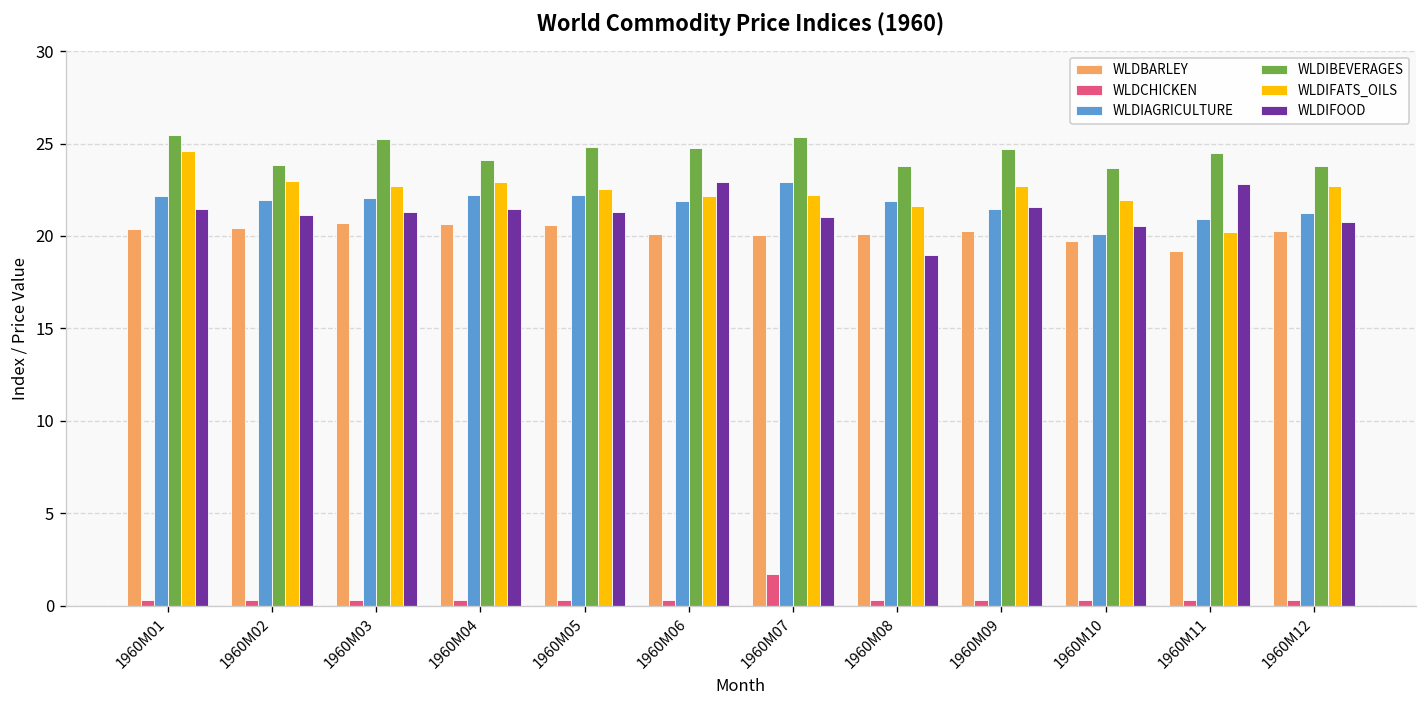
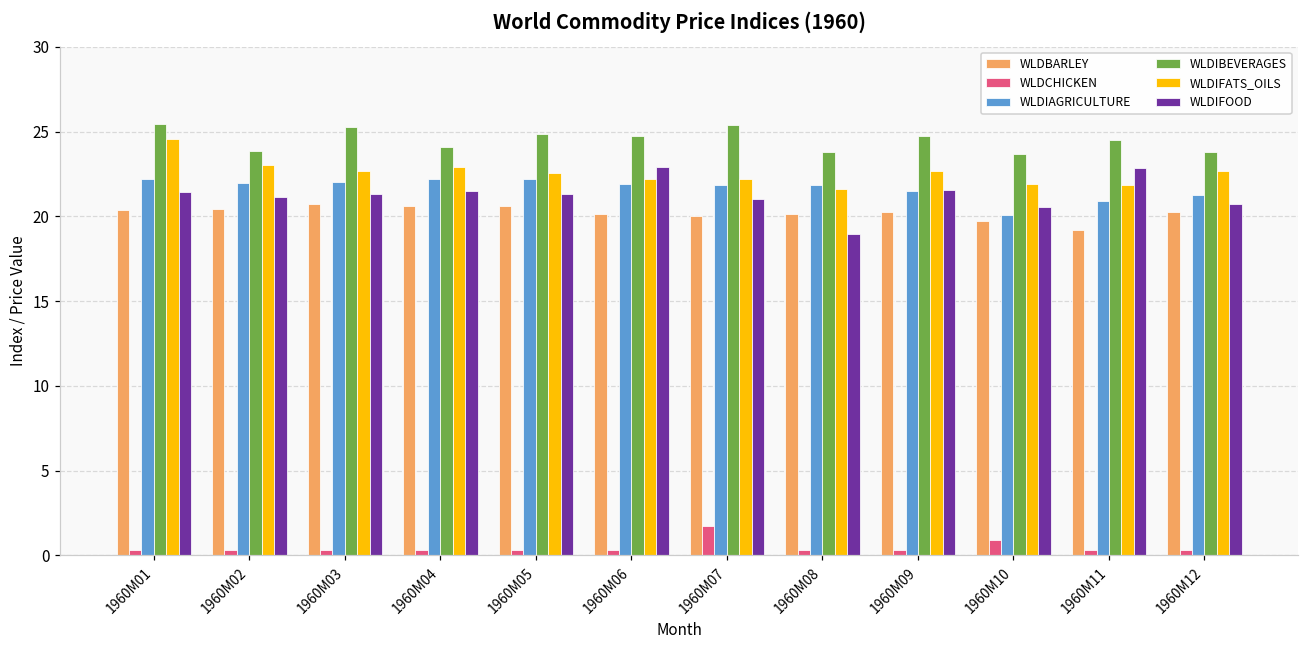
  {
    "WLDBARLEY": {
      "1960M01": 20.4,
      "1960M02": 20.4,
      "1960M03": 20.7,
      "1960M04": 20.6,
      "1960M05": 20.6,
      "1960M06": 20.1,
      "1960M07": 20.0,
      "1960M08": 20.1,
      "1960M09": 20.3,
      "1960M10": 19.7,
      "1960M11": 19.2,
      "1960M12": 20.3
    },
    "WLDCHICKEN": {
      "1960M01": 0.3,
      "1960M02": 0.3,
      "1960M03": 0.3,
      "1960M04": 0.3,
      "1960M05": 0.3,
      "1960M06": 0.3,
      "1960M07": 1.7,
      "1960M08": 0.3,
      "1960M09": 0.3,
-     "1960M10": 0.3,
+     "1960M10": 0.9,
      "1960M11": 0.3,
      "1960M12": 0.3
    },
    "WLDIAGRICULTURE": {
      "1960M01": 22.2,
      "1960M02": 22.0,
      "1960M03": 22.0,
      "1960M04": 22.2,
      "1960M05": 22.2,
      "1960M06": 21.9,
-     "1960M07": 22.9,
+     "1960M07": 21.8,
      "1960M08": 21.9,
      "1960M09": 21.5,
      "1960M10": 20.1,
      "1960M11": 20.9,
      "1960M12": 21.3
    },
    "WLDIBEVERAGES": {
      "1960M01": 25.4,
      "1960M02": 23.9,
      "1960M03": 25.3,
      "1960M04": 24.1,
      "1960M05": 24.8,
      "1960M06": 24.7,
      "1960M07": 25.4,
      "1960M08": 23.8,
      "1960M09": 24.7,
      "1960M10": 23.7,
      "1960M11": 24.5,
      "1960M12": 23.8
    },
    "WLDIFATS_OILS": {
      "1960M01": 24.6,
      "1960M02": 23.0,
      "1960M03": 22.7,
      "1960M04": 22.9,
      "1960M05": 22.5,
      "1960M06": 22.2,
      "1960M07": 22.2,
      "1960M08": 21.6,
      "1960M09": 22.7,
      "1960M10": 21.9,
-     "1960M11": 20.2,
+     "1960M11": 21.8,
      "1960M12": 22.7
    },
    "WLDIFOOD": {
      "1960M01": 21.4,
      "1960M02": 21.1,
      "1960M03": 21.3,
      "1960M04": 21.5,
      "1960M05": 21.3,
      "1960M06": 22.9,
      "1960M07": 21.0,
      "1960M08": 18.9,
      "1960M09": 21.5,
      "1960M10": 20.5,
      "1960M11": 22.8,
      "1960M12": 20.7
    }
  }
